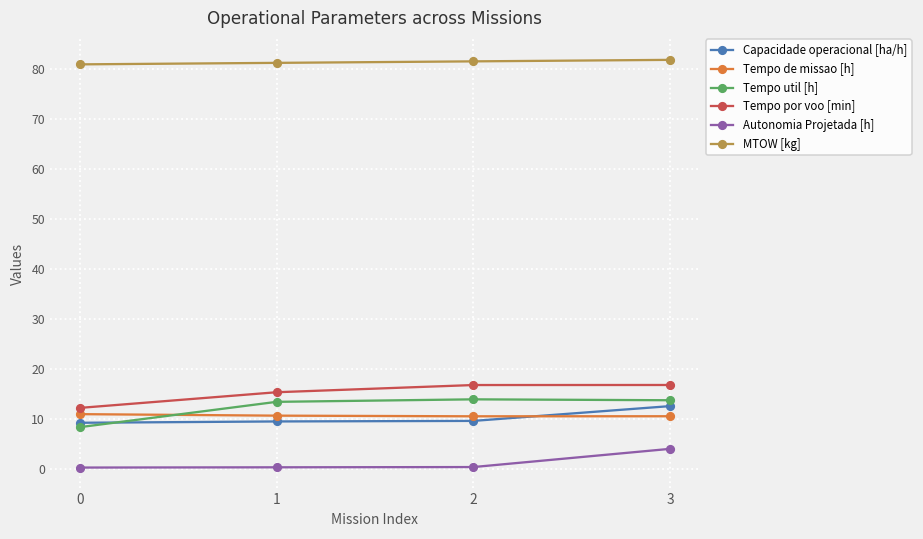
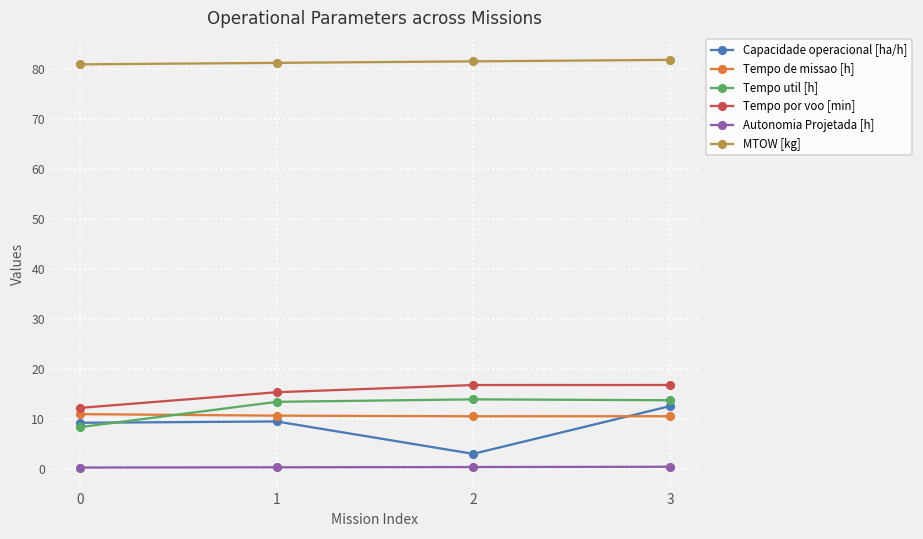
  {
    "Capacidade operacional [ha/h]": {
      "0": 9,
      "1": 9,
-     "2": 10,
+     "2": 3,
      "3": 13
    },
    "Tempo util [h]": {
      "0": 8,
      "1": 13,
      "2": 14,
      "3": 14
    },
    "Autonomia Projetada [h]": {
      "0": 0,
      "1": 0,
      "2": 0,
-     "3": 4
+     "3": 0
    }
  }
